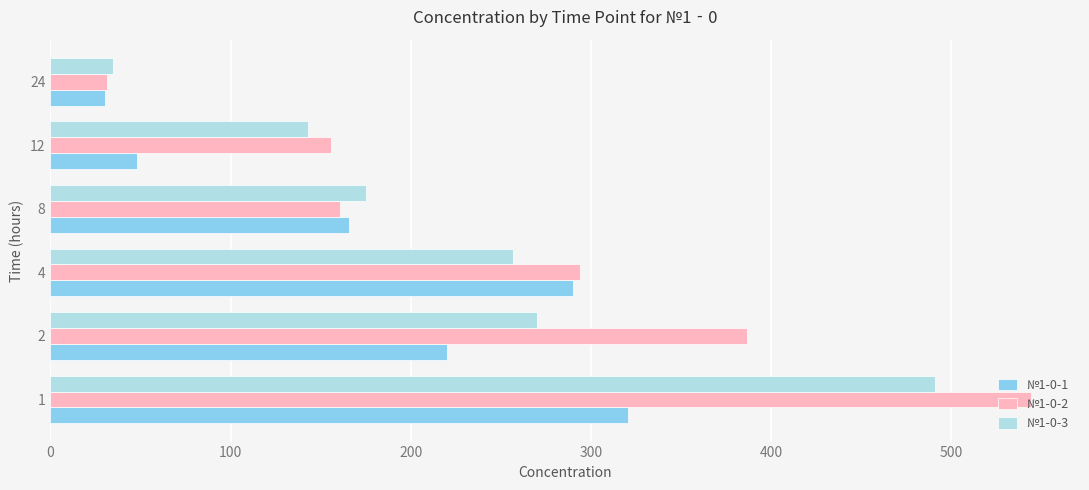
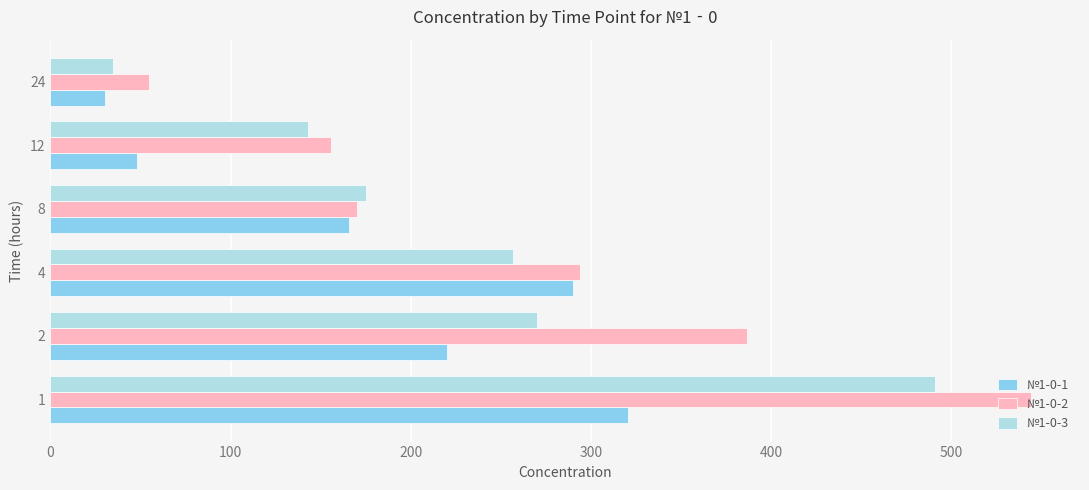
  {
    "№1‑0-2": {
-     "24": 31,
+     "24": 55,
      "12": 156,
-     "8": 160,
+     "8": 170,
      "4": 294,
      "2": 387,
      "1": 544
    }
  }
